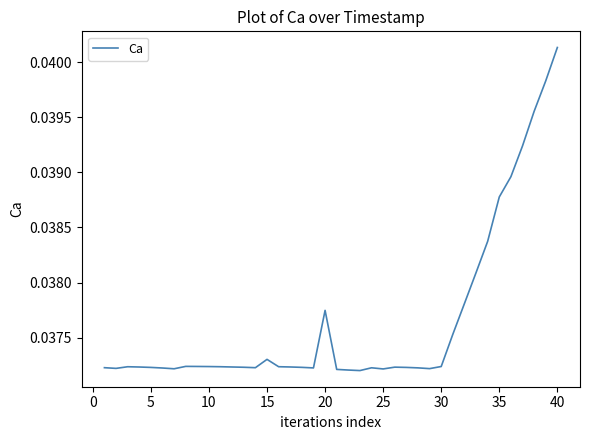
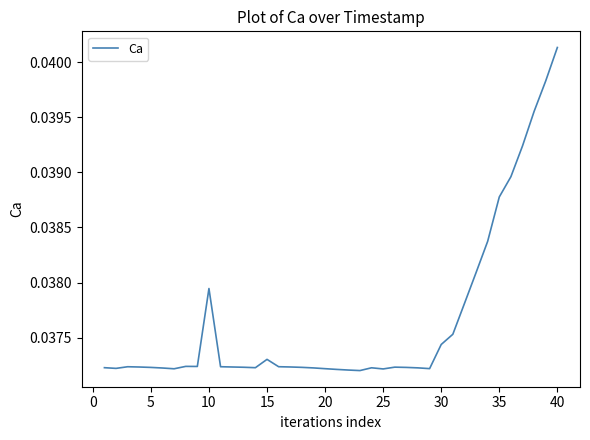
  {
    "5": 0.03723,
-   "10": 0.03724,
+   "10": 0.03795,
    "15": 0.03730,
-   "20": 0.03775,
+   "20": 0.03722,
    "25": 0.03722,
-   "30": 0.03724,
+   "30": 0.03744,
    "35": 0.03878,
    "40": 0.04013
  }
